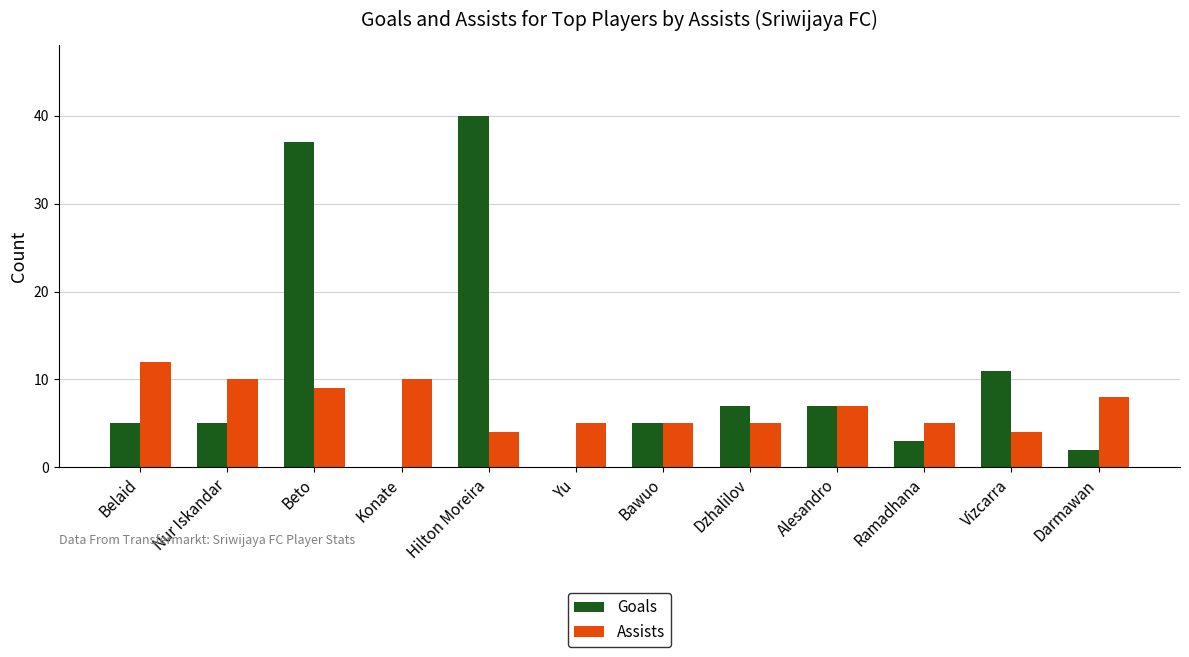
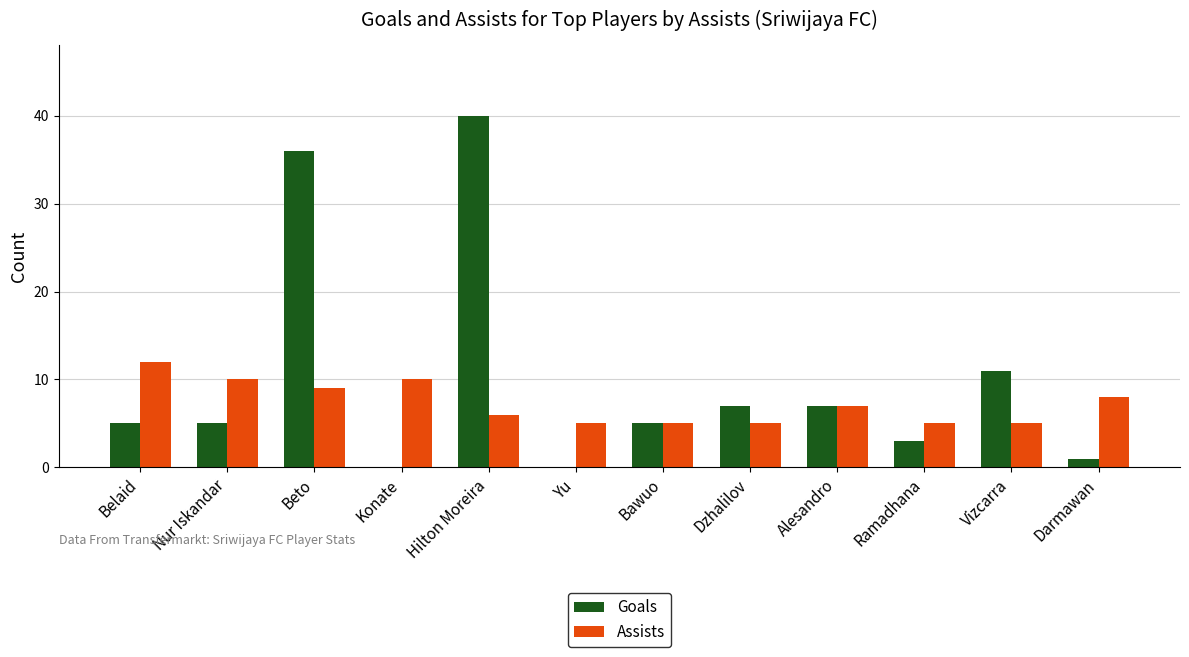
  {
    "Goals": {
      "Belaid": 5,
      "Nur Iskandar": 5,
-     "Beto": 37,
+     "Beto": 36,
      "Konate": 0,
      "Hilton Moreira": 40,
      "Yu": 0,
      "Bawuo": 5,
      "Dzhalilov": 7,
      "Alesandro": 7,
      "Ramadhana": 3,
      "Vizcarra": 11,
-     "Darmawan": 2
+     "Darmawan": 1
    },
    "Assists": {
      "Belaid": 12,
      "Nur Iskandar": 10,
      "Beto": 9,
      "Konate": 10,
-     "Hilton Moreira": 4,
+     "Hilton Moreira": 6,
      "Yu": 5,
      "Bawuo": 5,
      "Dzhalilov": 5,
      "Alesandro": 7,
      "Ramadhana": 5,
-     "Vizcarra": 4,
+     "Vizcarra": 5,
      "Darmawan": 8
    }
  }
